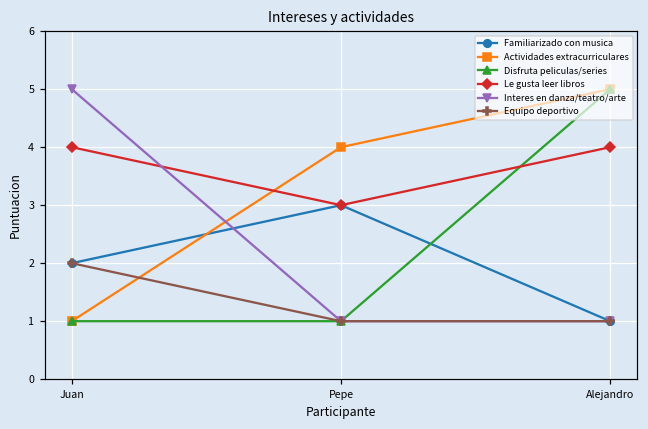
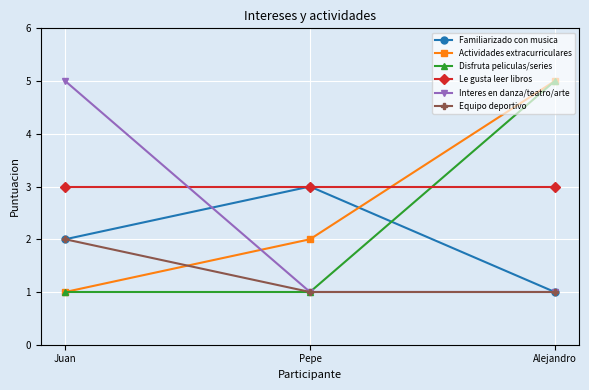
  {
    "Actividades extracurriculares": {
-     "Pepe": 4
+     "Pepe": 2
    },
    "Le gusta leer libros": {
-     "Juan": 4,
-     "Alejandro": 4
+     "Juan": 3,
+     "Alejandro": 3
    },
    "Interes en danza/teatro/arte": {
      "Juan": 5
    }
  }
